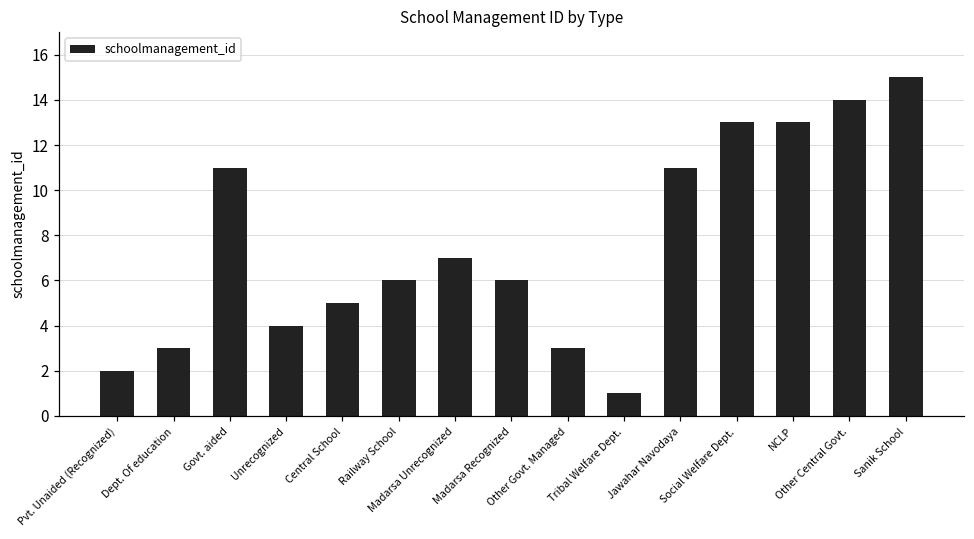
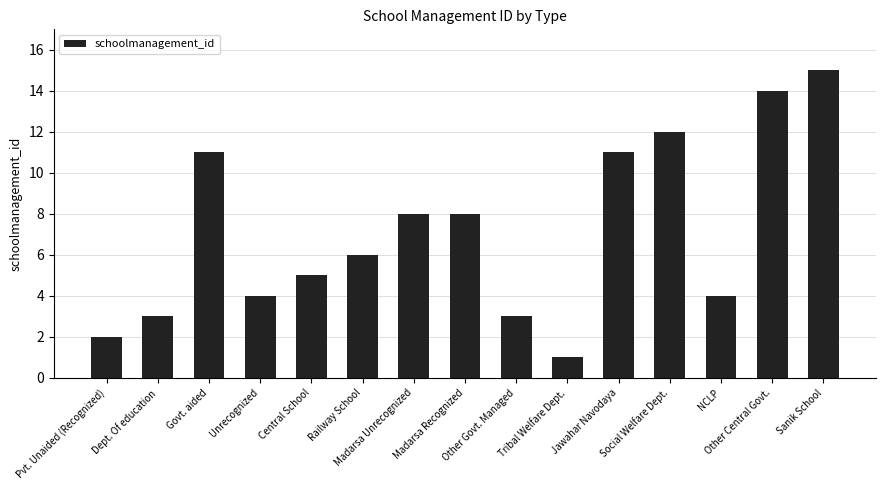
  {
    "Pvt. Unaided (Recognized)": 2,
    "Dept. Of education": 3,
    "Govt. aided": 11,
    "Unrecognized": 4,
    "Central School": 5,
    "Railway School": 6,
-   "Madarsa Unrecognized": 7,
-   "Madarsa Recognized": 6,
+   "Madarsa Unrecognized": 8,
+   "Madarsa Recognized": 8,
    "Other Govt. Managed": 3,
    "Tribal Welfare Dept.": 1,
    "Jawahar Navodaya": 11,
-   "Social Welfare Dept.": 13,
-   "NCLP": 13,
+   "Social Welfare Dept.": 12,
+   "NCLP": 4,
    "Other Central Govt.": 14,
    "Sanik School": 15
  }
